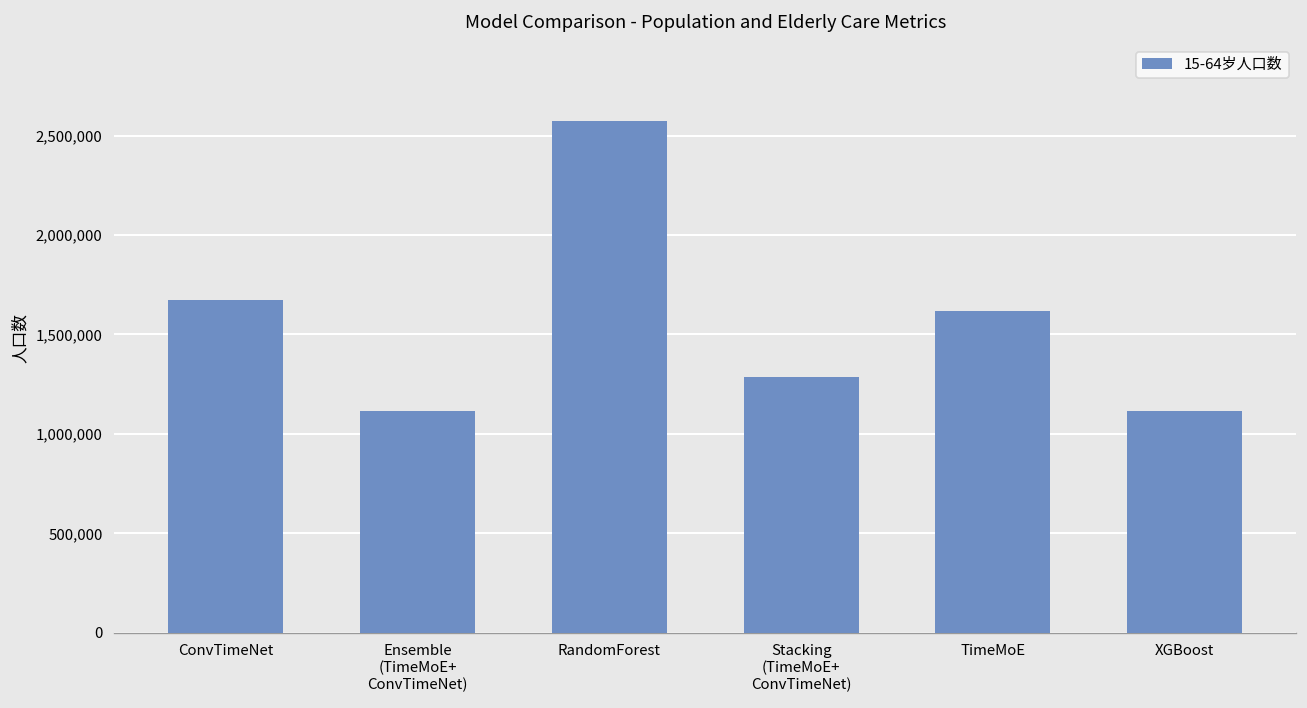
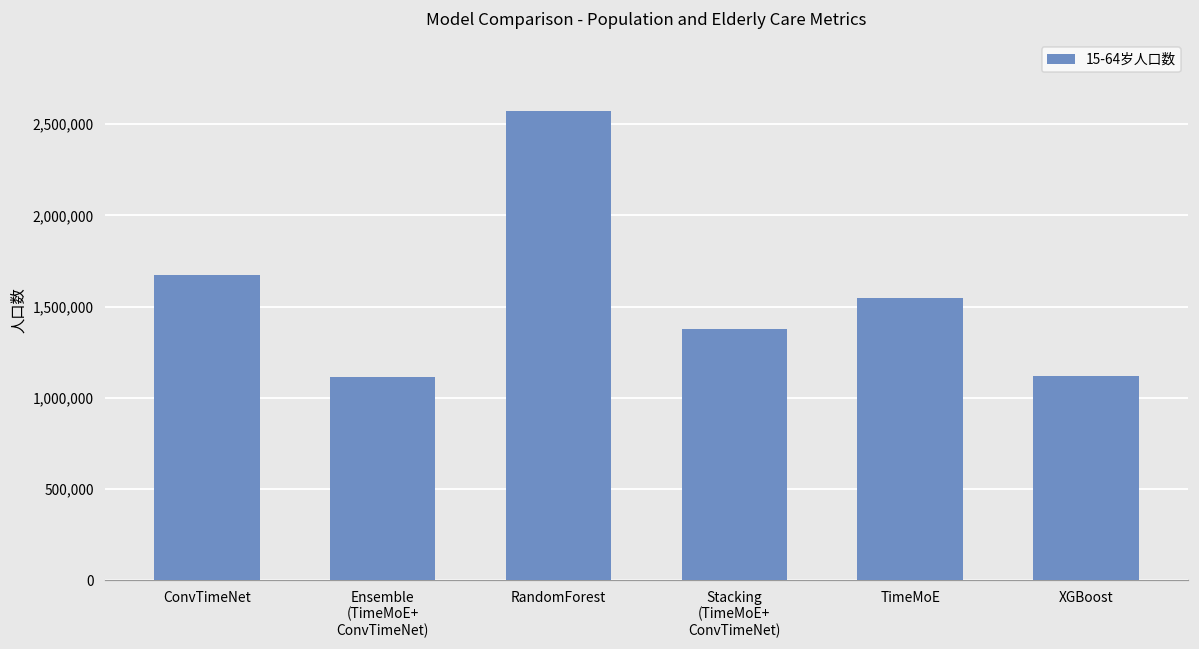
  {
    "ConvTimeNet": "1,670,000",
    "Ensemble (TimeMoE+ ConvTimeNet)": "1,110,000",
    "RandomForest": "2,570,000",
-   "Stacking (TimeMoE+ ConvTimeNet)": "1,290,000",
-   "TimeMoE": "1,620,000",
+   "Stacking (TimeMoE+ ConvTimeNet)": "1,380,000",
+   "TimeMoE": "1,550,000",
    "XGBoost": "1,120,000"
  }
